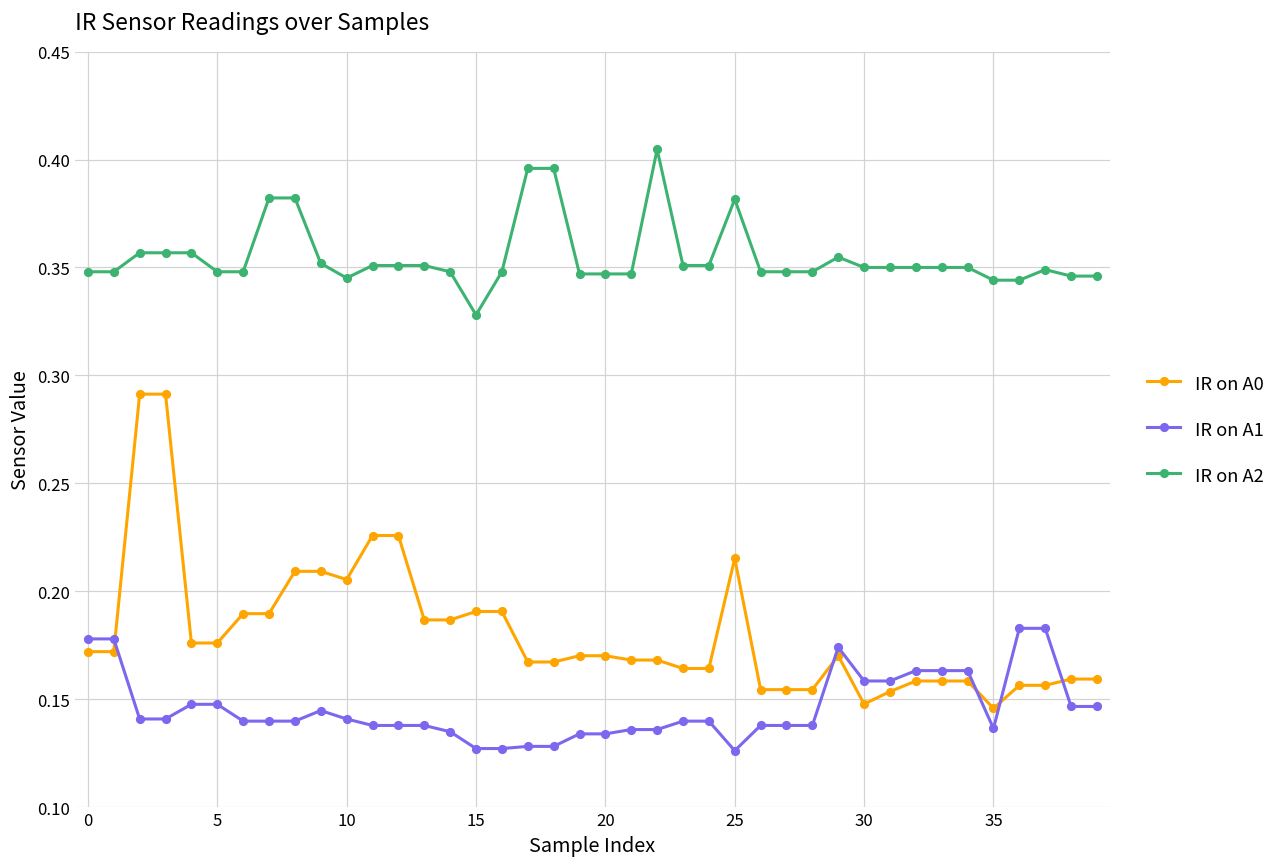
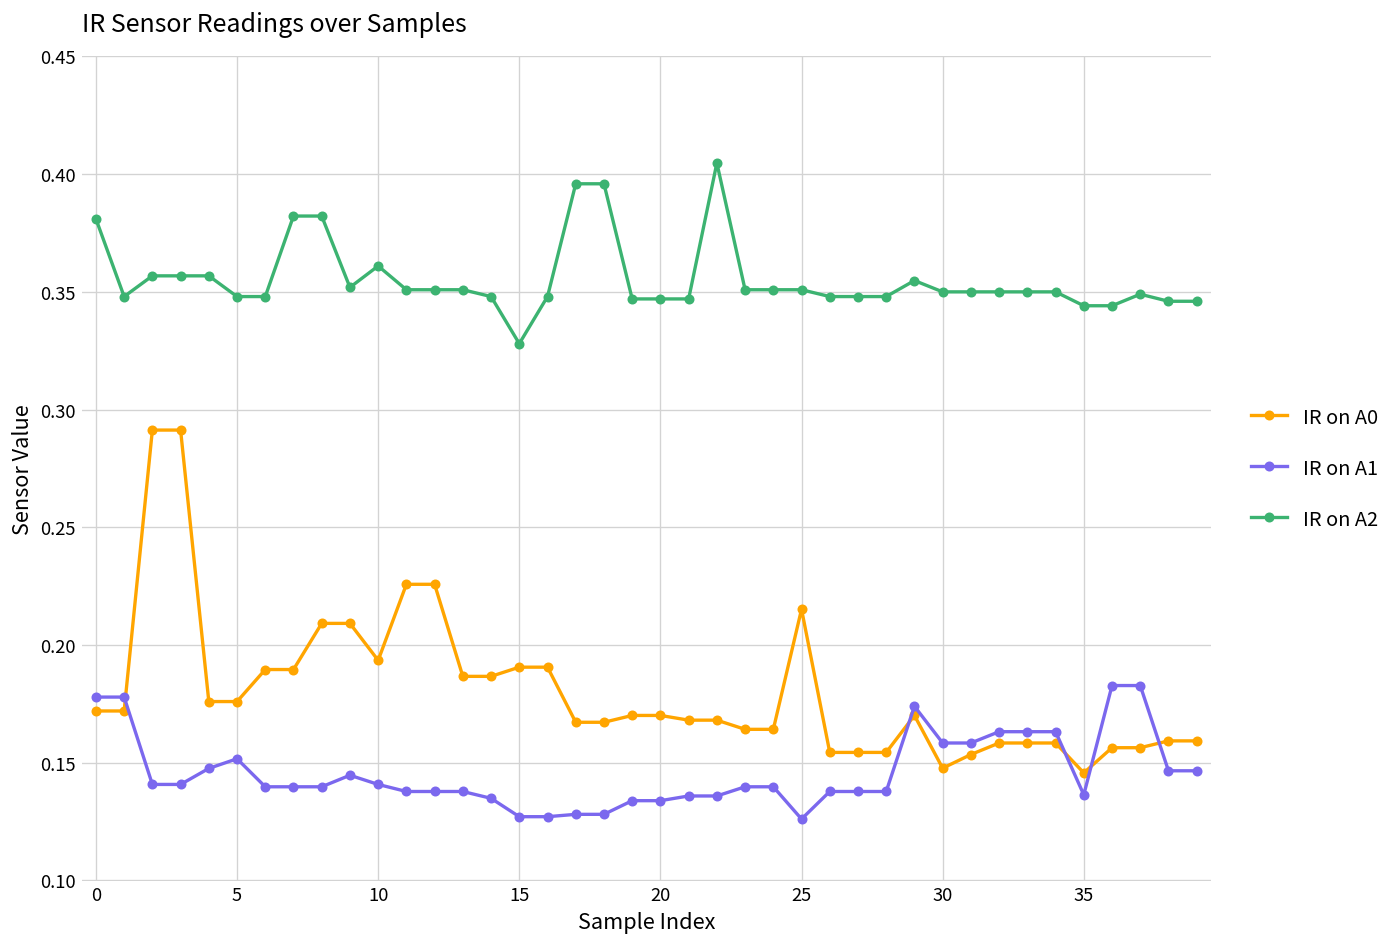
  {
    "IR on A0": {
      "0": 0.172,
      "5": 0.176,
-     "10": 0.205,
+     "10": 0.194,
      "15": 0.191,
      "20": 0.170,
      "25": 0.215,
      "30": 0.148,
      "35": 0.146
    },
    "IR on A1": {
      "0": 0.178,
-     "5": 0.148,
+     "5": 0.152,
      "10": 0.141,
      "15": 0.127,
      "20": 0.134,
      "25": 0.126,
      "30": 0.158,
      "35": 0.136
    },
    "IR on A2": {
-     "0": 0.348,
+     "0": 0.381,
      "5": 0.348,
-     "10": 0.345,
+     "10": 0.361,
      "15": 0.328,
      "20": 0.347,
-     "25": 0.382,
+     "25": 0.351,
      "30": 0.350,
      "35": 0.344
    }
  }
